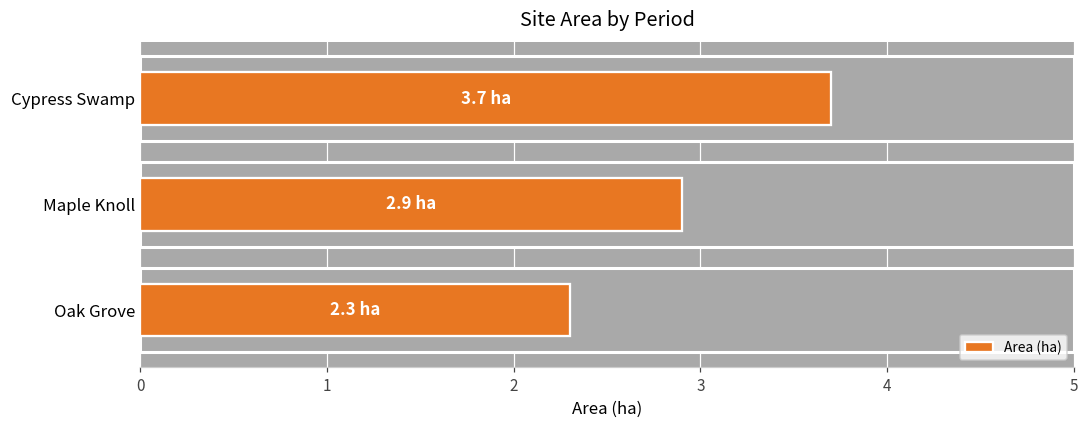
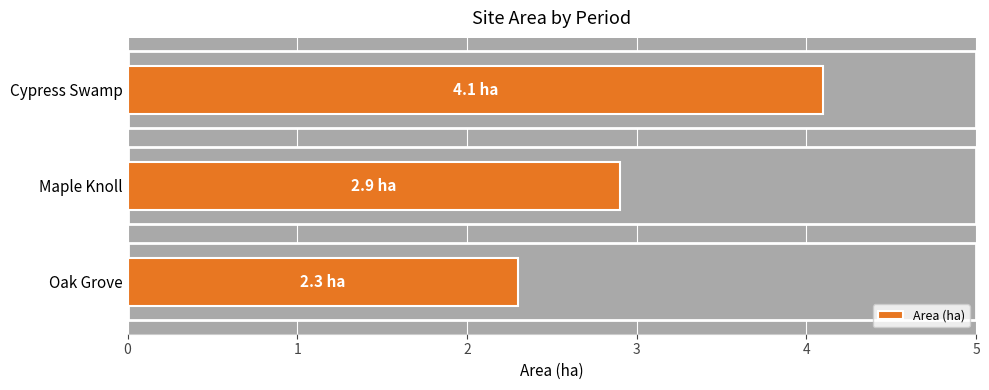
  {
    "Area (ha)": {
-     "Cypress Swamp": 3.7
+     "Cypress Swamp": 4.1
    }
  }
